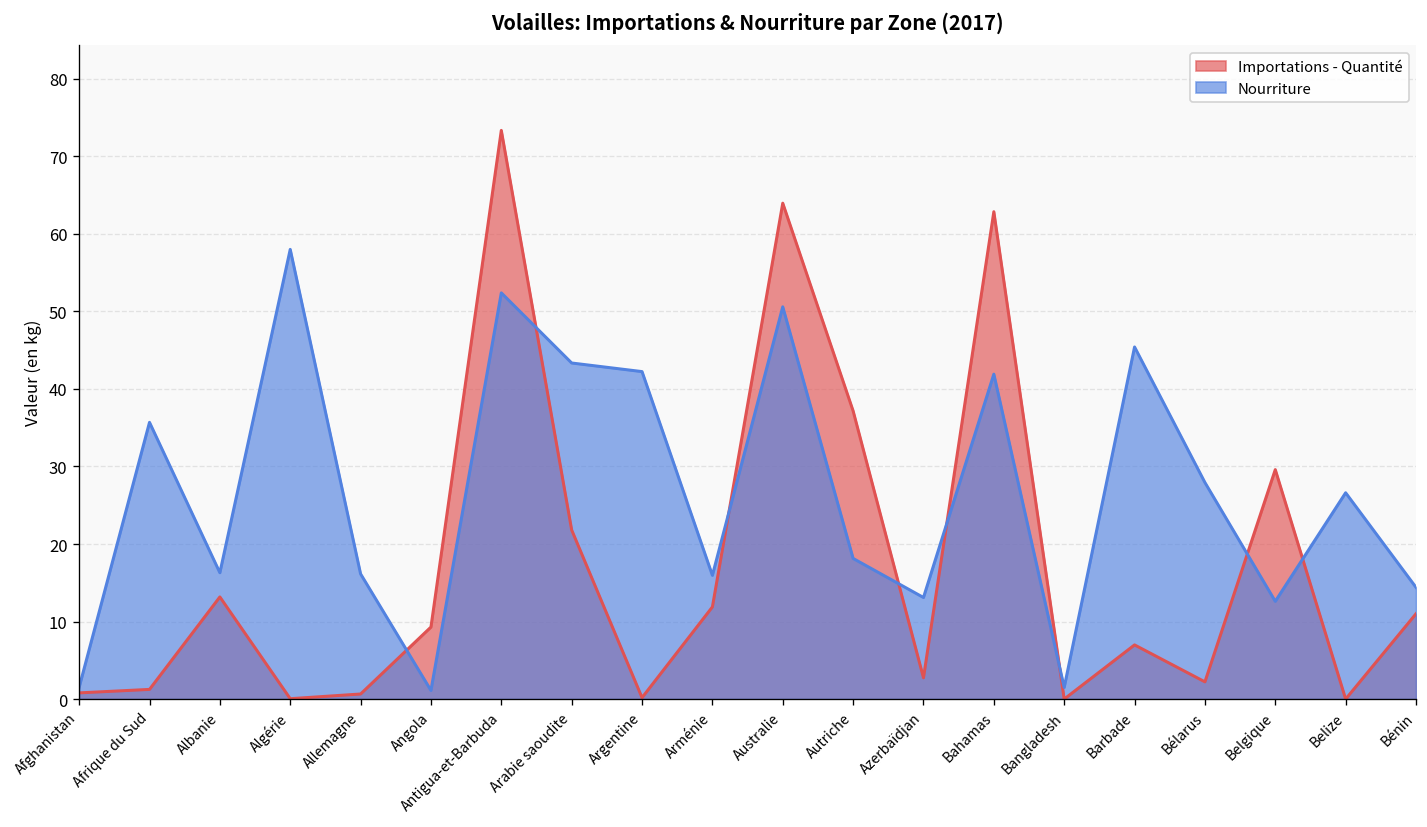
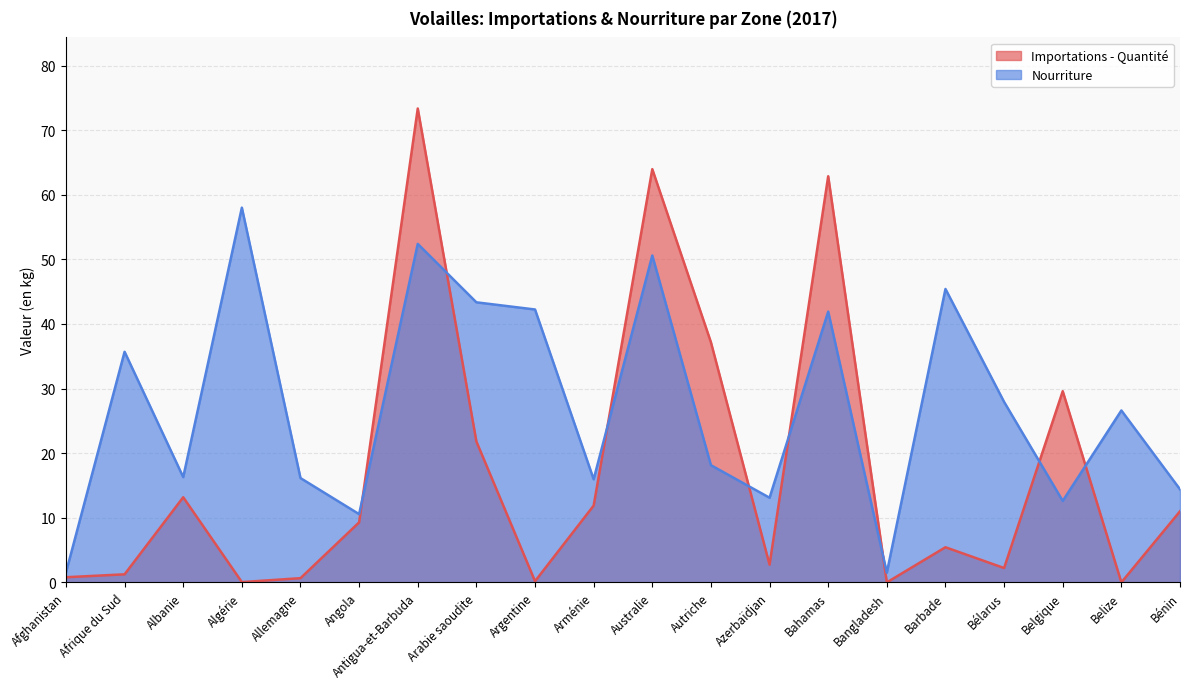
  {
    "Importations - Quantité": {
      "Afghanistan": 1,
      "Afrique du Sud": 1,
      "Albanie": 13,
      "Algérie": 0,
      "Allemagne": 1,
      "Angola": 9,
      "Antigua-et-Barbuda": 73,
      "Arabie saoudite": 22,
      "Argentine": 0,
      "Arménie": 12,
      "Australie": 64,
      "Autriche": 37,
      "Azerbaïdjan": 3,
      "Bahamas": 63,
      "Bangladesh": 0,
-     "Barbade": 7,
+     "Barbade": 5,
      "Bélarus": 2,
      "Belgique": 30,
      "Belize": 0,
      "Bénin": 11
    },
    "Nourriture": {
      "Afghanistan": 2,
      "Afrique du Sud": 36,
      "Albanie": 16,
      "Algérie": 58,
      "Allemagne": 16,
-     "Angola": 1,
+     "Angola": 11,
      "Antigua-et-Barbuda": 52,
      "Arabie saoudite": 43,
      "Argentine": 42,
      "Arménie": 16,
      "Australie": 51,
      "Autriche": 18,
      "Azerbaïdjan": 13,
      "Bahamas": 42,
      "Bangladesh": 2,
      "Barbade": 45,
      "Bélarus": 28,
      "Belgique": 13,
      "Belize": 27,
      "Bénin": 14
    }
  }
